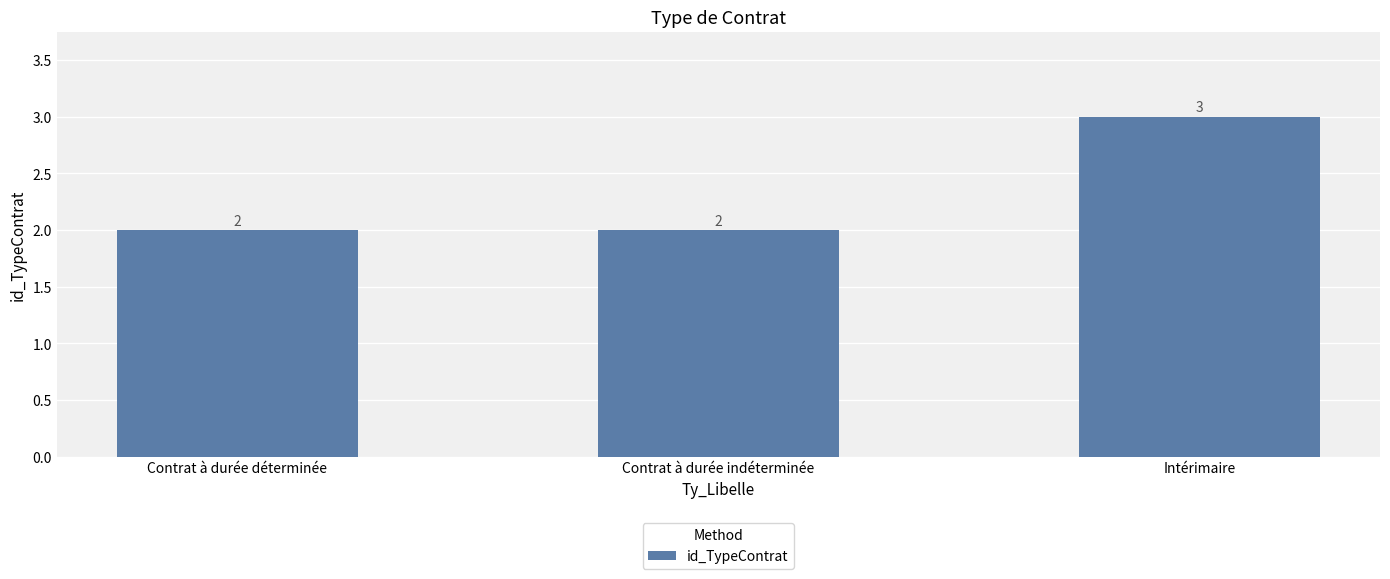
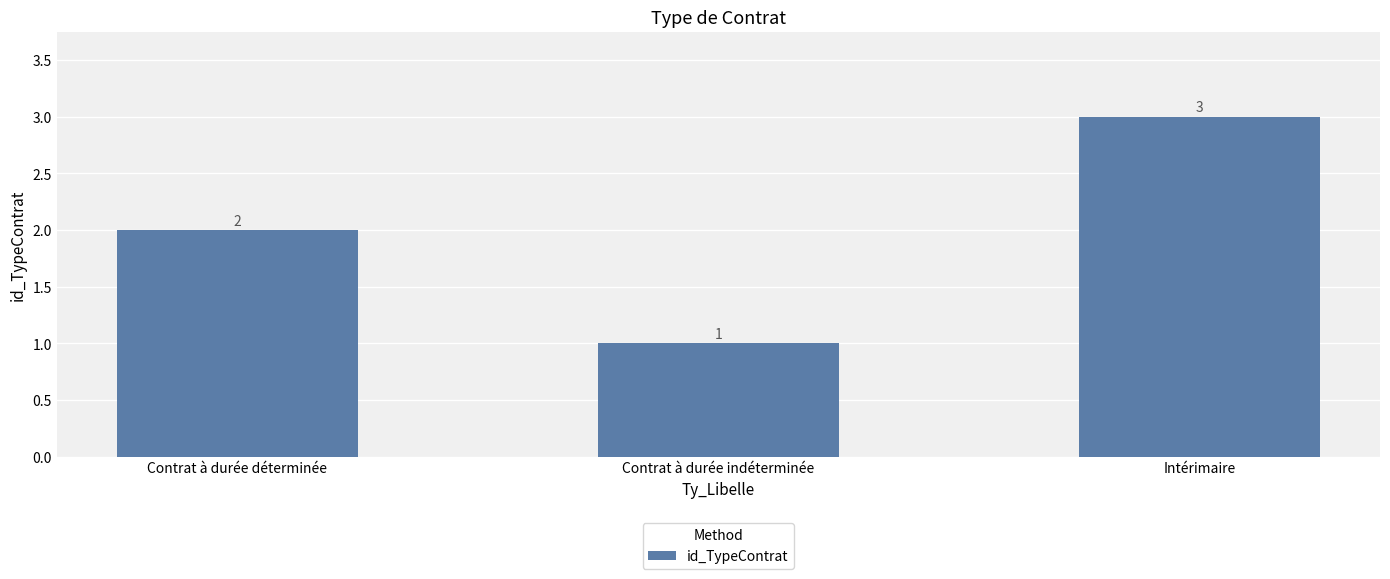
  {
    "Contrat à durée déterminée": 2,
-   "Contrat à durée indéterminée": 2,
+   "Contrat à durée indéterminée": 1,
    "Intérimaire": 3
  }
